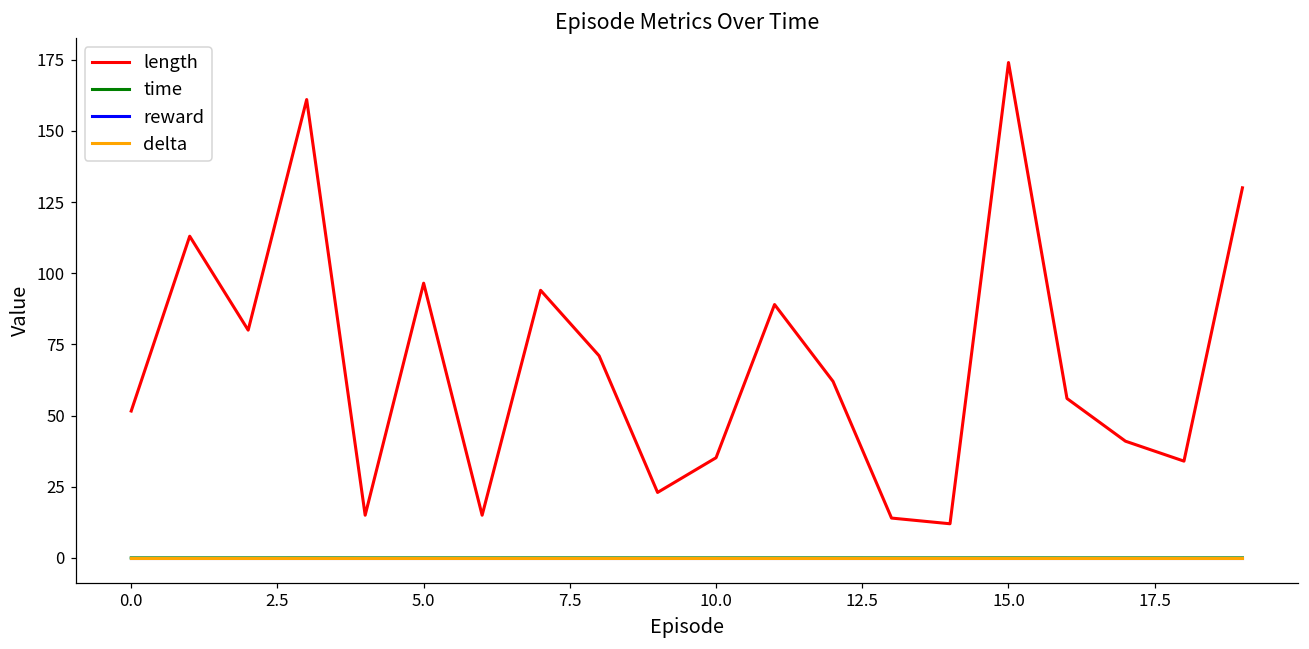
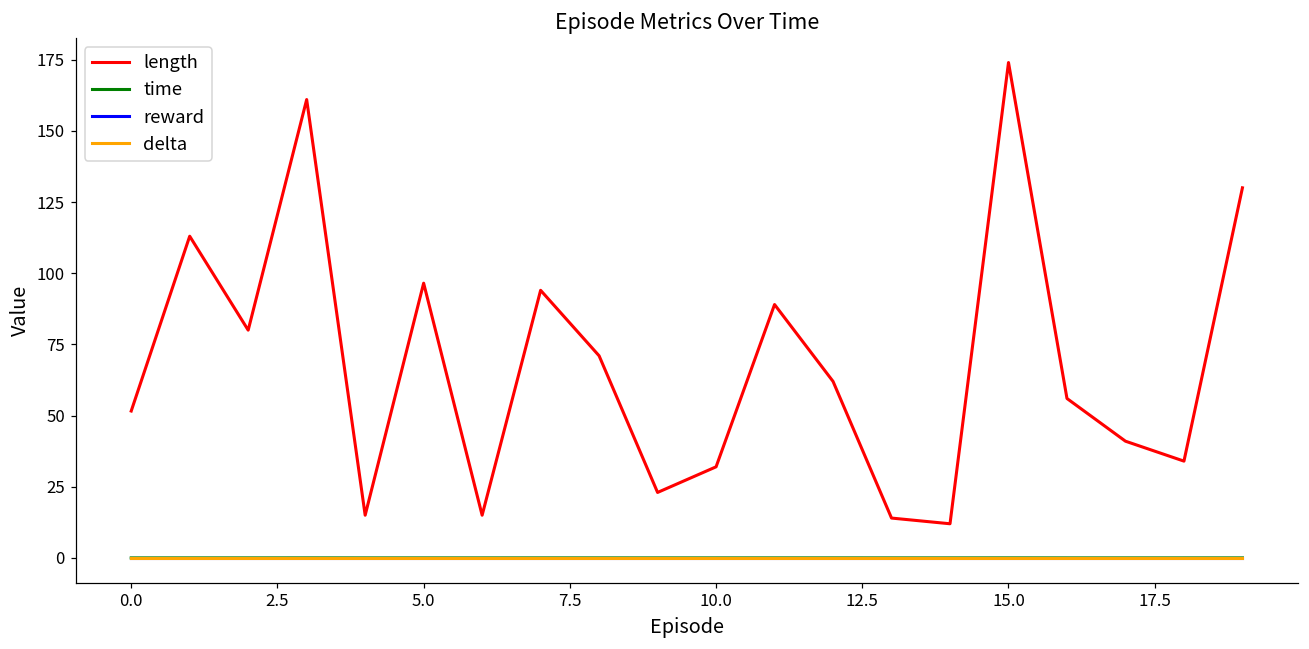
  {
    "length": {
      "0.0": 52,
      "5.0": 97,
-     "10.0": 35,
+     "10.0": 32,
      "15.0": 174
    },
    "delta": {
      "0.0": 0,
      "5.0": 0,
      "10.0": 0,
      "15.0": 0
    }
  }
